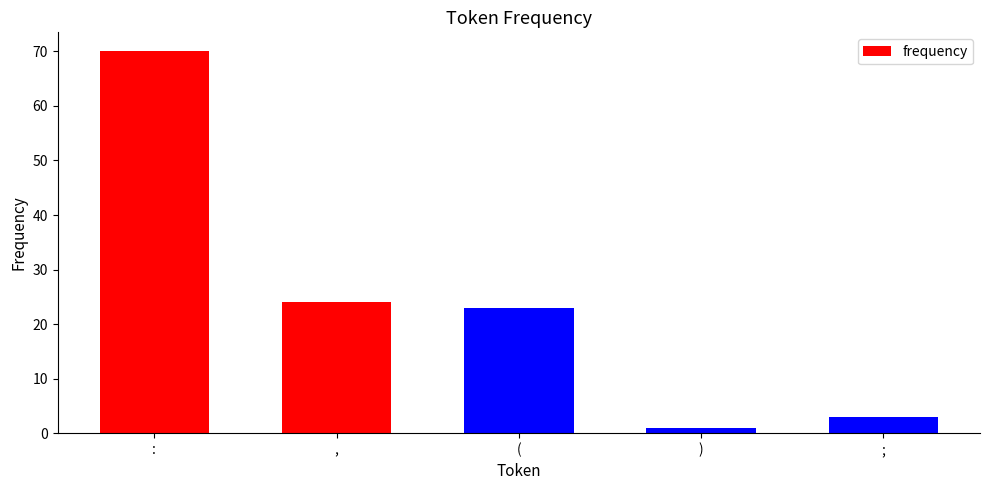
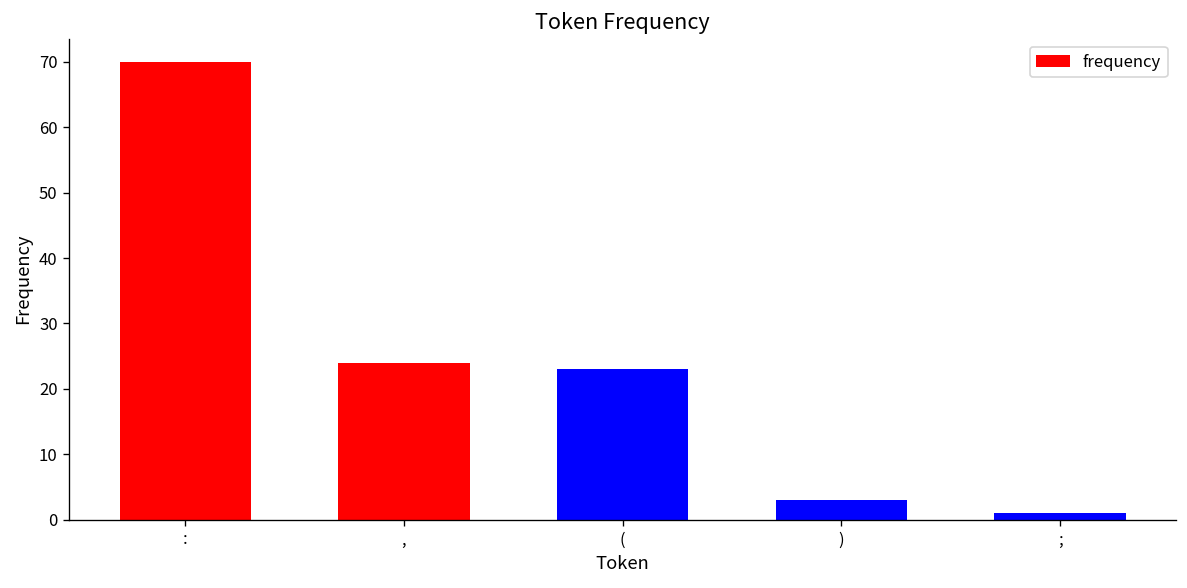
  {
    ":": 70,
    ",": 24,
    "(": 23,
-   ")": 1,
-   ";": 3
+   ")": 3,
+   ";": 1
  }
